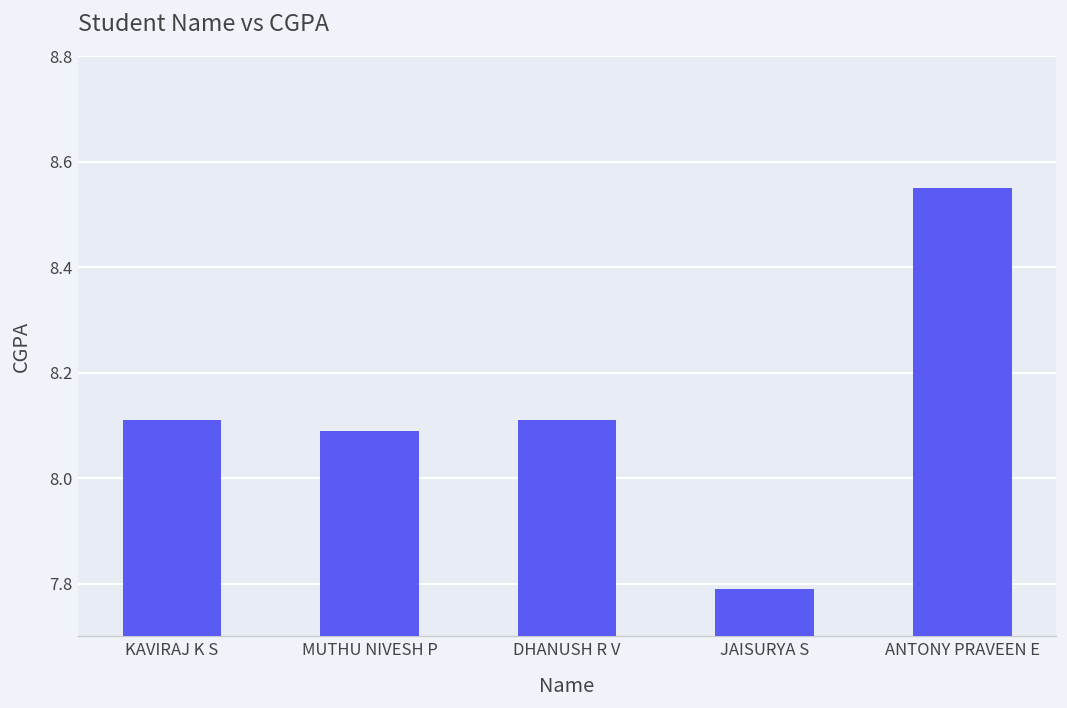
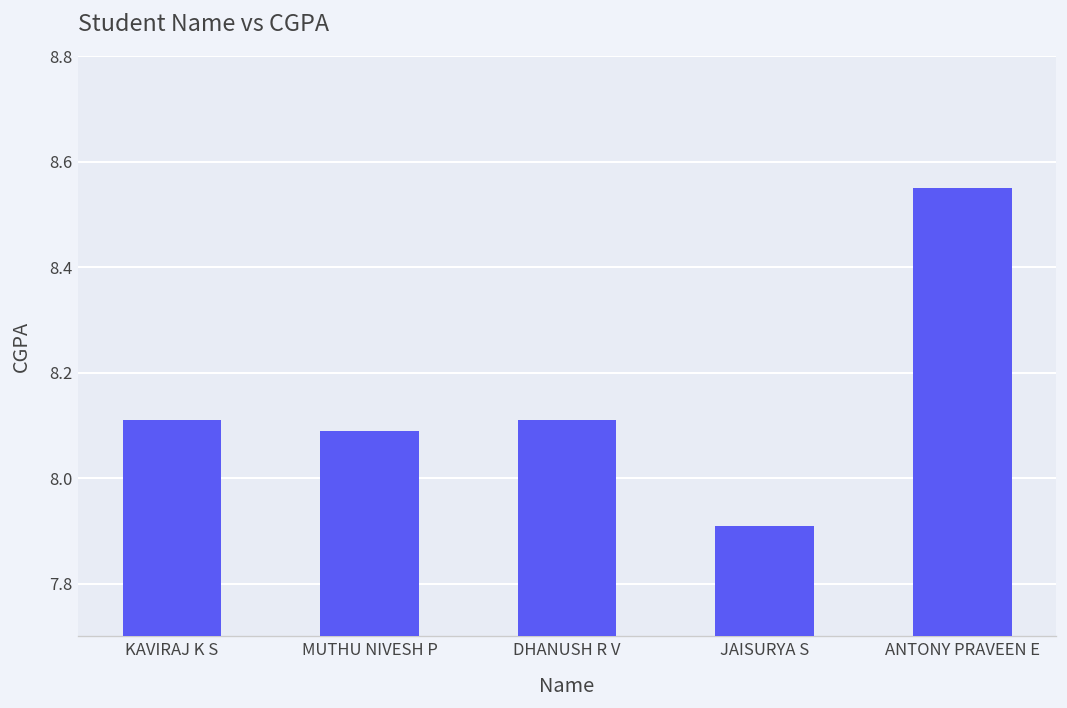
  {
    "KAVIRAJ K S": 8.11,
    "MUTHU NIVESH P": 8.09,
    "DHANUSH R V": 8.11,
-   "JAISURYA S": 7.79,
+   "JAISURYA S": 7.91,
    "ANTONY PRAVEEN E": 8.55
  }
